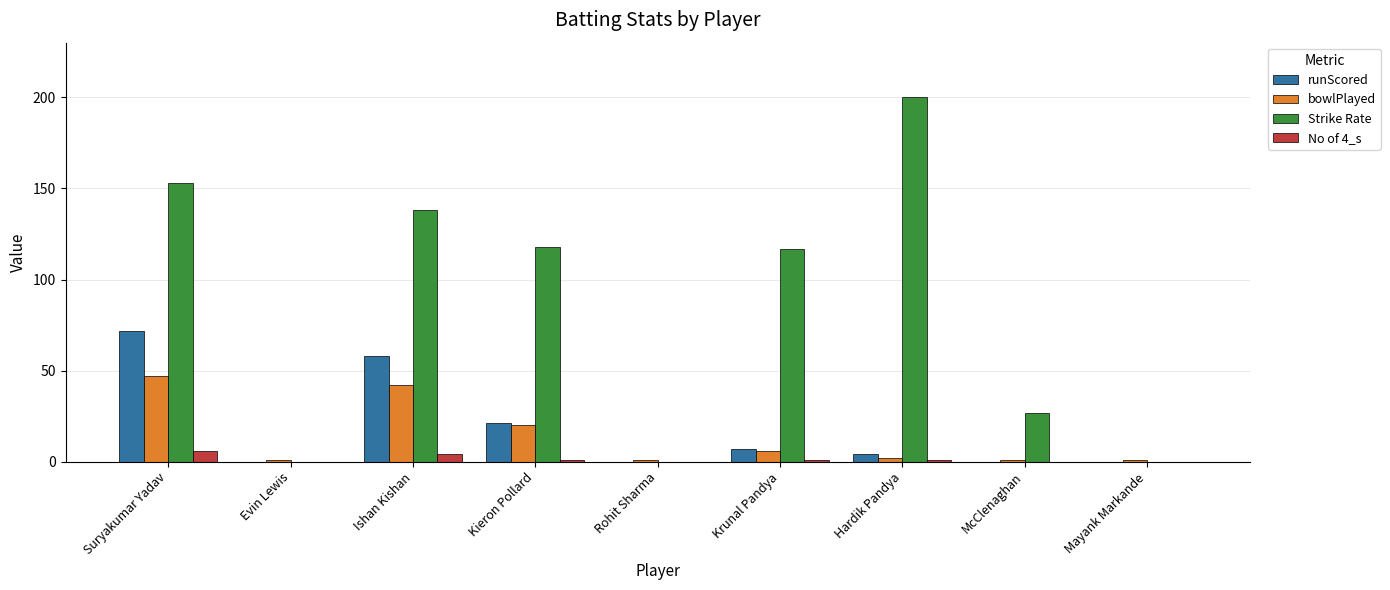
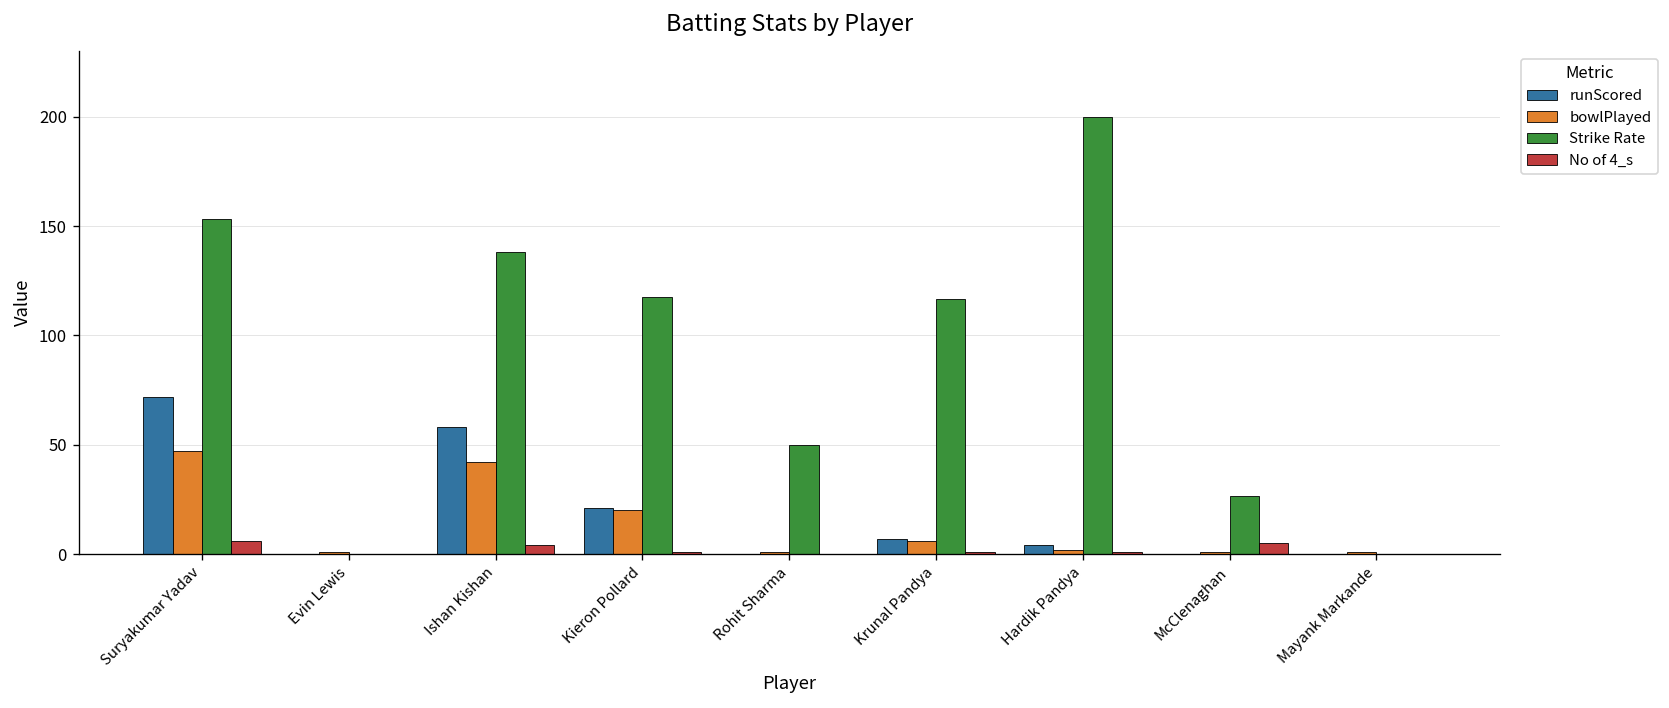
  {
    "runScored": {
      "Suryakumar Yadav": 72,
      "Evin Lewis": 0,
      "Ishan Kishan": 58,
      "Kieron Pollard": 21,
      "Rohit Sharma": 0,
      "Krunal Pandya": 7,
      "Hardik Pandya": 4,
      "McClenaghan": 0,
      "Mayank Markande": 0
    },
    "bowlPlayed": {
      "Suryakumar Yadav": 47,
      "Ishan Kishan": 42,
      "Kieron Pollard": 20,
      "Krunal Pandya": 6,
      "Hardik Pandya": 2
    },
    "Strike Rate": {
      "Suryakumar Yadav": 153,
      "Evin Lewis": 0,
      "Ishan Kishan": 138,
      "Kieron Pollard": 118,
-     "Rohit Sharma": 0,
+     "Rohit Sharma": 50,
      "Krunal Pandya": 117,
      "Hardik Pandya": 200,
      "McClenaghan": 27,
      "Mayank Markande": 0
    },
    "No of 4_s": {
      "Suryakumar Yadav": 6,
      "Evin Lewis": 0,
      "Ishan Kishan": 4,
      "Rohit Sharma": 0,
-     "McClenaghan": 0,
+     "McClenaghan": 5,
      "Mayank Markande": 0
    }
  }
